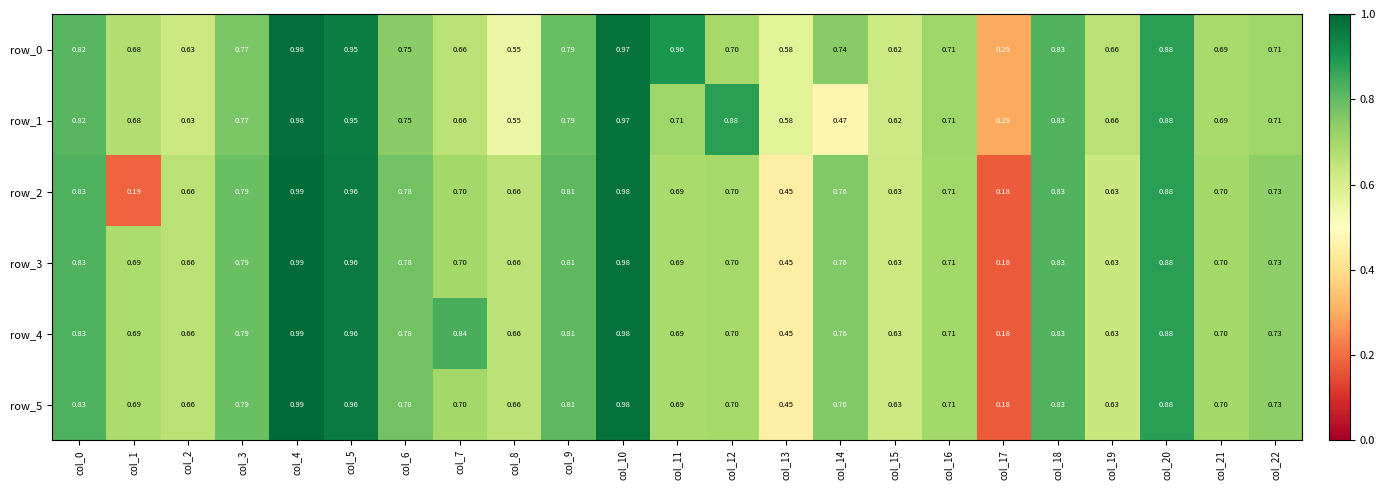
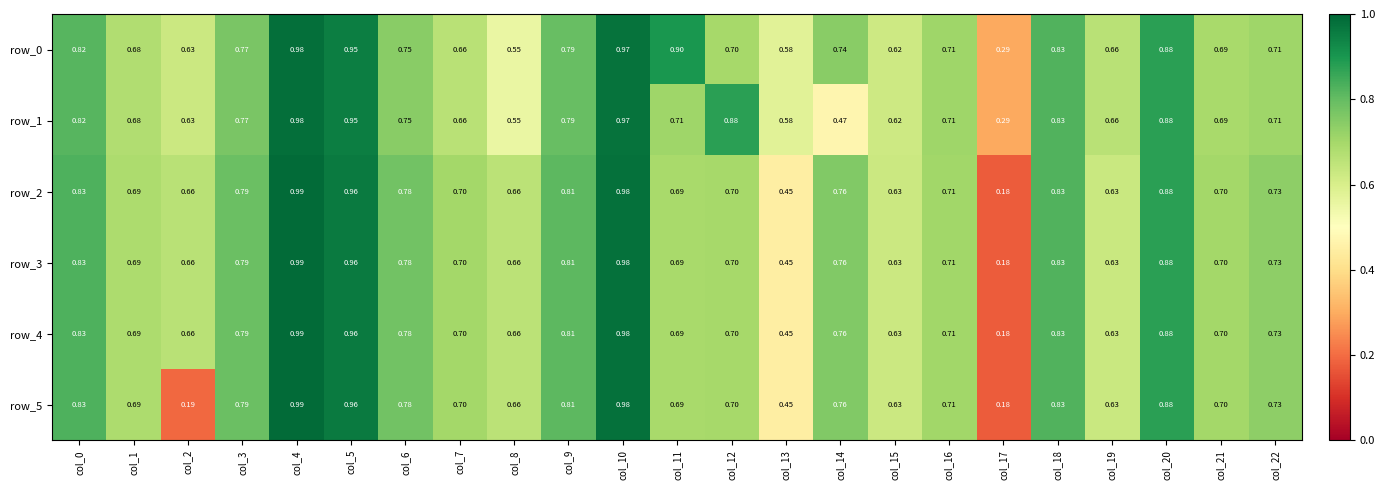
  {
    "row_0": {
      "col_0": 0.82,
      "col_1": 0.68,
      "col_2": 0.63,
      "col_3": 0.77,
      "col_4": 0.98,
      "col_5": 0.95,
      "col_6": 0.75,
      "col_7": 0.66,
      "col_8": 0.55,
      "col_9": 0.79,
      "col_10": 0.97,
      "col_11": 0.90,
      "col_12": 0.70,
      "col_13": 0.58,
      "col_14": 0.74,
      "col_15": 0.62,
      "col_16": 0.71,
      "col_17": 0.29,
      "col_18": 0.83,
      "col_19": 0.66,
      "col_20": 0.88,
      "col_21": 0.69,
      "col_22": 0.71
    },
    "row_1": {
      "col_0": 0.82,
      "col_1": 0.68,
      "col_2": 0.63,
      "col_3": 0.77,
      "col_4": 0.98,
      "col_5": 0.95,
      "col_6": 0.75,
      "col_7": 0.66,
      "col_8": 0.55,
      "col_9": 0.79,
      "col_10": 0.97,
      "col_11": 0.71,
      "col_12": 0.88,
      "col_13": 0.58,
      "col_14": 0.47,
      "col_15": 0.62,
      "col_16": 0.71,
      "col_17": 0.29,
      "col_18": 0.83,
      "col_19": 0.66,
      "col_20": 0.88,
      "col_21": 0.69,
      "col_22": 0.71
    },
    "row_2": {
      "col_0": 0.83,
-     "col_1": 0.19,
+     "col_1": 0.69,
      "col_2": 0.66,
      "col_3": 0.79,
      "col_4": 0.99,
      "col_5": 0.96,
      "col_6": 0.78,
      "col_7": 0.70,
      "col_8": 0.66,
      "col_9": 0.81,
      "col_10": 0.98,
      "col_11": 0.69,
      "col_12": 0.70,
      "col_13": 0.45,
      "col_14": 0.76,
      "col_15": 0.63,
      "col_16": 0.71,
      "col_17": 0.18,
      "col_18": 0.83,
      "col_19": 0.63,
      "col_20": 0.88,
      "col_21": 0.70,
      "col_22": 0.73
    },
    "row_3": {
      "col_0": 0.83,
      "col_1": 0.69,
      "col_2": 0.66,
      "col_3": 0.79,
      "col_4": 0.99,
      "col_5": 0.96,
      "col_6": 0.78,
      "col_7": 0.70,
      "col_8": 0.66,
      "col_9": 0.81,
      "col_10": 0.98,
      "col_11": 0.69,
      "col_12": 0.70,
      "col_13": 0.45,
      "col_14": 0.76,
      "col_15": 0.63,
      "col_16": 0.71,
      "col_17": 0.18,
      "col_18": 0.83,
      "col_19": 0.63,
      "col_20": 0.88,
      "col_21": 0.70,
      "col_22": 0.73
    },
    "row_4": {
      "col_0": 0.83,
      "col_1": 0.69,
      "col_2": 0.66,
      "col_3": 0.79,
      "col_4": 0.99,
      "col_5": 0.96,
      "col_6": 0.78,
-     "col_7": 0.84,
+     "col_7": 0.70,
      "col_8": 0.66,
      "col_9": 0.81,
      "col_10": 0.98,
      "col_11": 0.69,
      "col_12": 0.70,
      "col_13": 0.45,
      "col_14": 0.76,
      "col_15": 0.63,
      "col_16": 0.71,
      "col_17": 0.18,
      "col_18": 0.83,
      "col_19": 0.63,
      "col_20": 0.88,
      "col_21": 0.70,
      "col_22": 0.73
    },
    "row_5": {
      "col_0": 0.83,
      "col_1": 0.69,
-     "col_2": 0.66,
+     "col_2": 0.19,
      "col_3": 0.79,
      "col_4": 0.99,
      "col_5": 0.96,
      "col_6": 0.78,
      "col_7": 0.70,
      "col_8": 0.66,
      "col_9": 0.81,
      "col_10": 0.98,
      "col_11": 0.69,
      "col_12": 0.70,
      "col_13": 0.45,
      "col_14": 0.76,
      "col_15": 0.63,
      "col_16": 0.71,
      "col_17": 0.18,
      "col_18": 0.83,
      "col_19": 0.63,
      "col_20": 0.88,
      "col_21": 0.70,
      "col_22": 0.73
    }
  }
